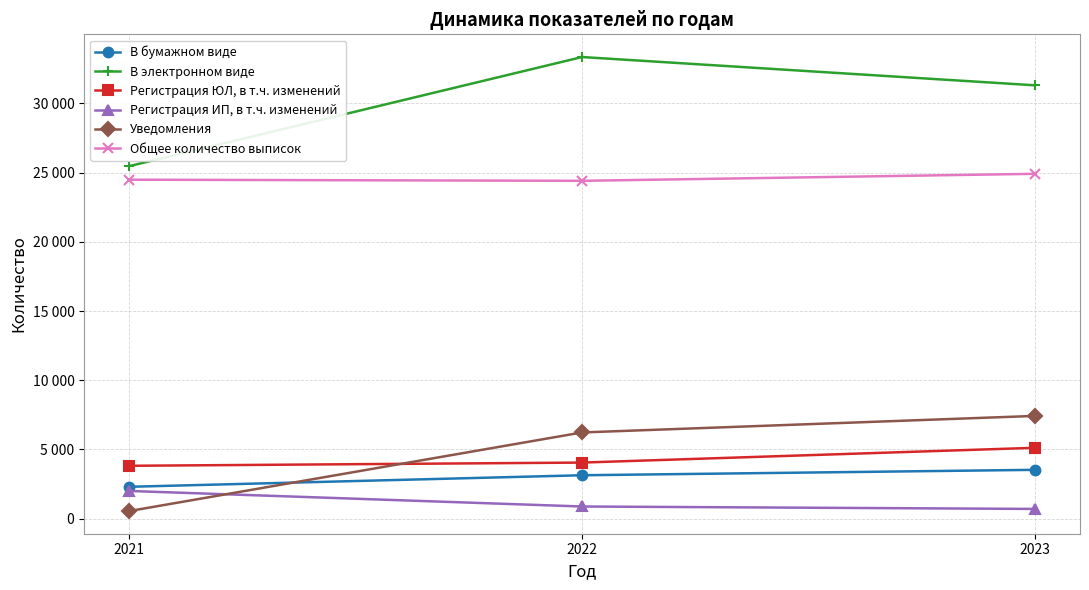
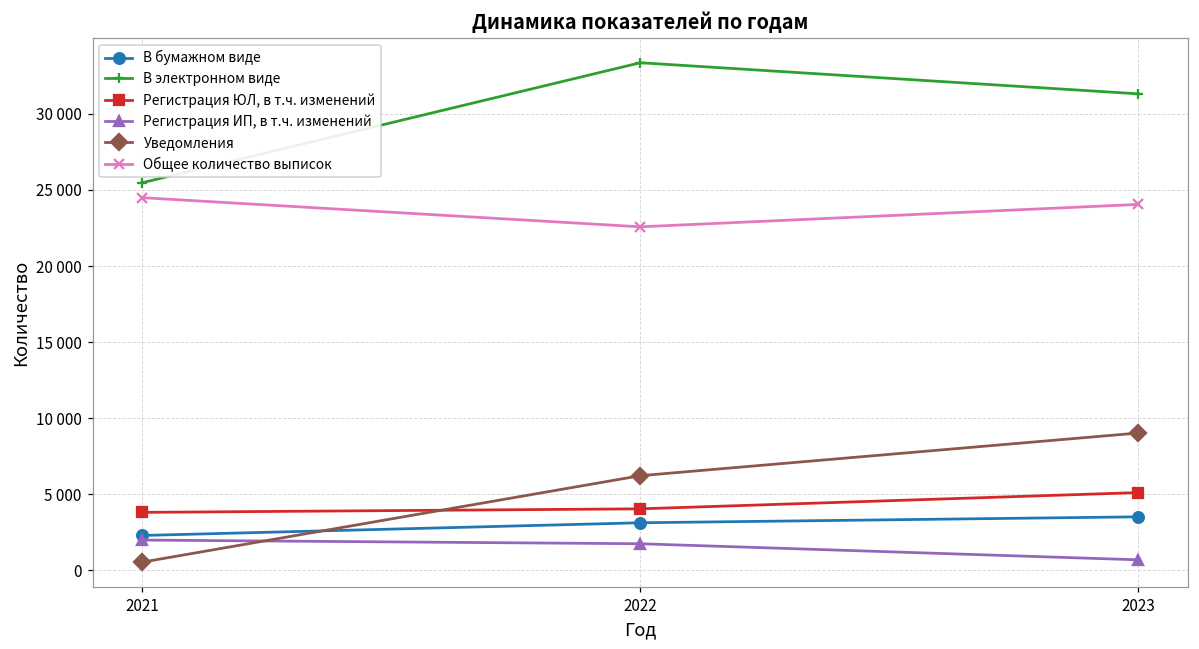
  {
    "В бумажном виде": {
      "2021": 2300,
      "2022": 3100,
      "2023": 3500
    },
    "В электронном виде": {
      "2021": 25500,
      "2022": 33400,
      "2023": 31300
    },
    "Регистрация ЮЛ, в т.ч. изменений": {
      "2021": 3800,
      "2022": 4000,
      "2023": 5100
    },
    "Регистрация ИП, в т.ч. изменений": {
      "2021": 2000,
-     "2022": 900,
+     "2022": 1700,
      "2023": 700
    },
    "Уведомления": {
      "2021": 500,
      "2022": 6200,
-     "2023": 7400
+     "2023": 9000
    },
    "Общее количество выписок": {
      "2021": 24500,
-     "2022": 24400,
-     "2023": 24900
+     "2022": 22600,
+     "2023": 24000
    }
  }
